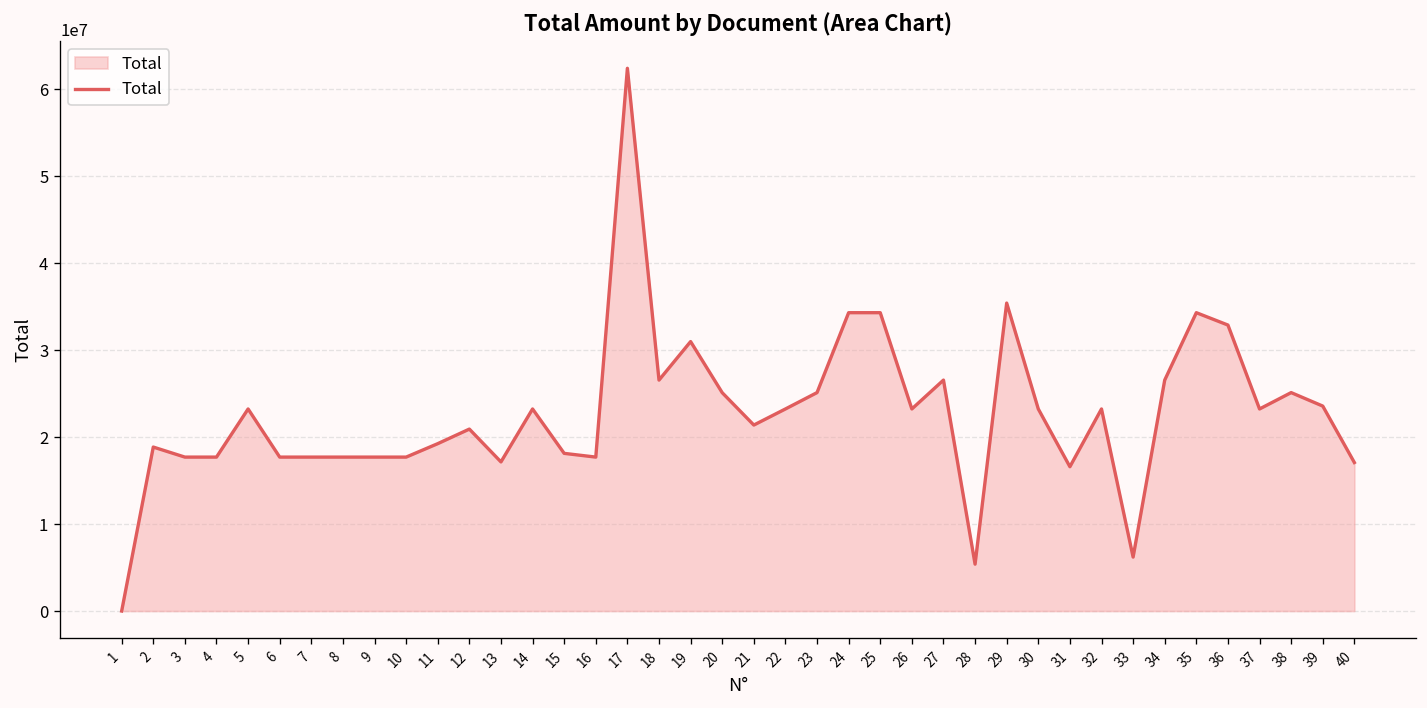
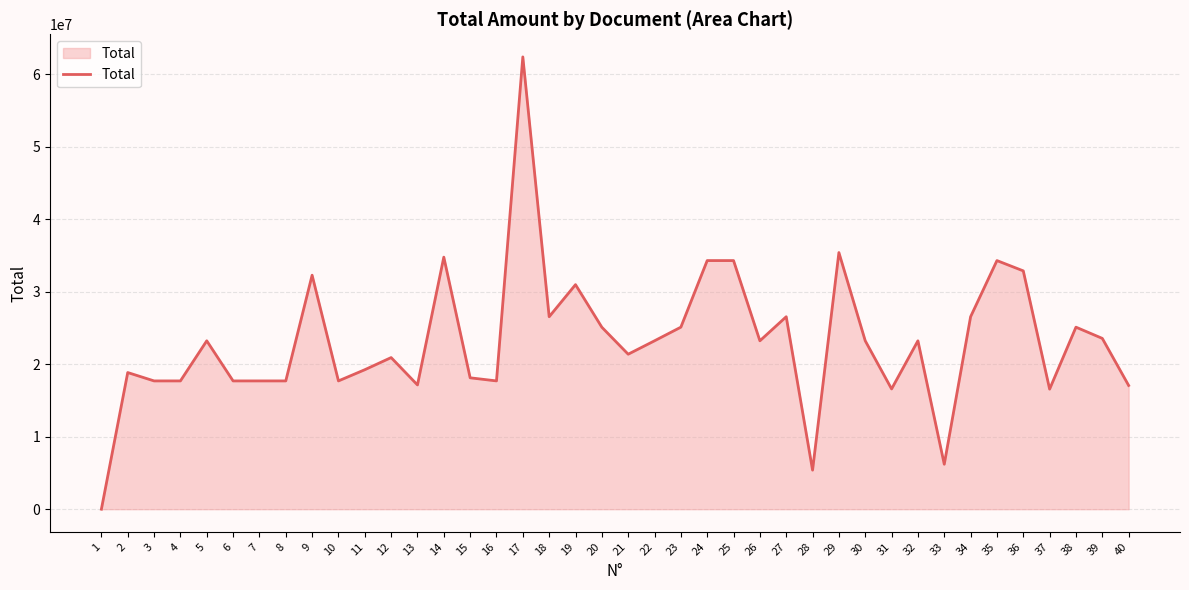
  {
    "1": 0,
    "2": 19000000,
    "3": 18000000,
    "4": 18000000,
    "5": 23000000,
    "6": 18000000,
    "7": 18000000,
    "8": 18000000,
-   "9": 18000000,
+   "9": 32000000,
    "10": 18000000,
    "11": 19000000,
    "12": 21000000,
    "13": 17000000,
-   "14": 23000000,
+   "14": 35000000,
    "15": 18000000,
    "16": 18000000,
    "17": 62000000,
    "18": 27000000,
    "19": 31000000,
    "20": 25000000,
    "21": 21000000,
    "22": 23000000,
    "23": 25000000,
    "24": 34000000,
    "25": 34000000,
    "26": 23000000,
    "27": 27000000,
    "28": 5000000,
    "29": 35000000,
    "30": 23000000,
    "31": 17000000,
    "32": 23000000,
    "33": 6000000,
    "34": 27000000,
    "35": 34000000,
    "36": 33000000,
-   "37": 23000000,
+   "37": 17000000,
    "38": 25000000,
    "39": 24000000,
    "40": 17000000
  }
